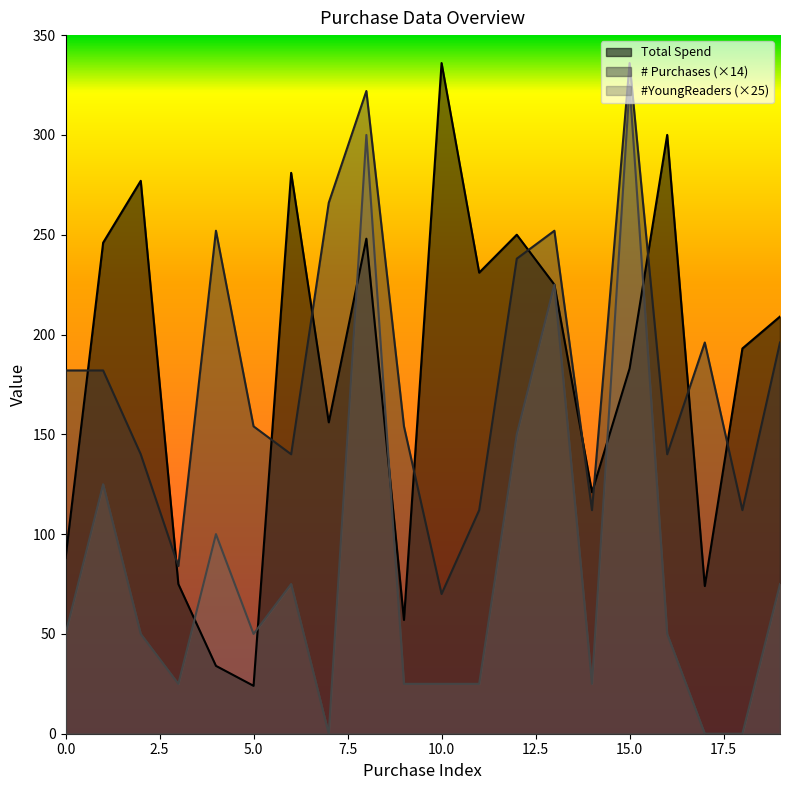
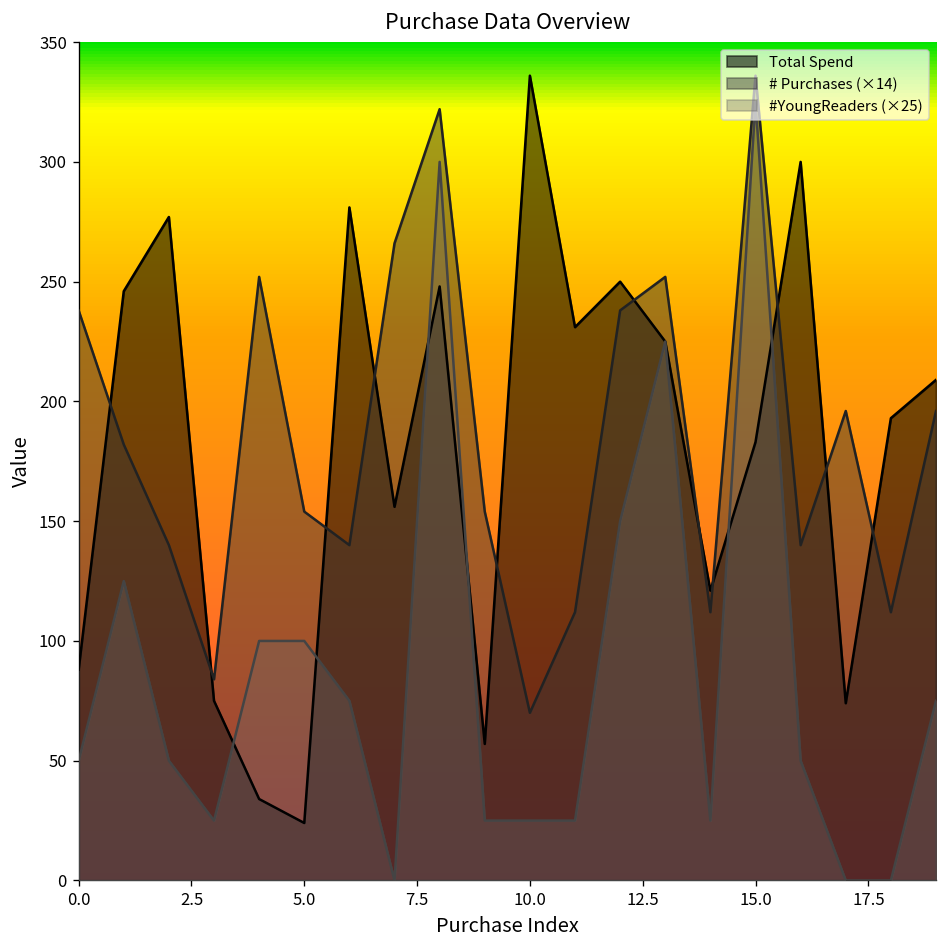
  {
    "Total Spend": {
      "0.0": 88,
      "5.0": 24,
      "10.0": 336,
      "15.0": 183
    },
    "# Purchases (×14)": {
-     "0.0": 182,
+     "0.0": 238,
      "5.0": 154,
      "10.0": 70
    },
    "#YoungReaders (×25)": {
      "0.0": 50,
-     "5.0": 50,
+     "5.0": 100,
      "10.0": 25
    }
  }
